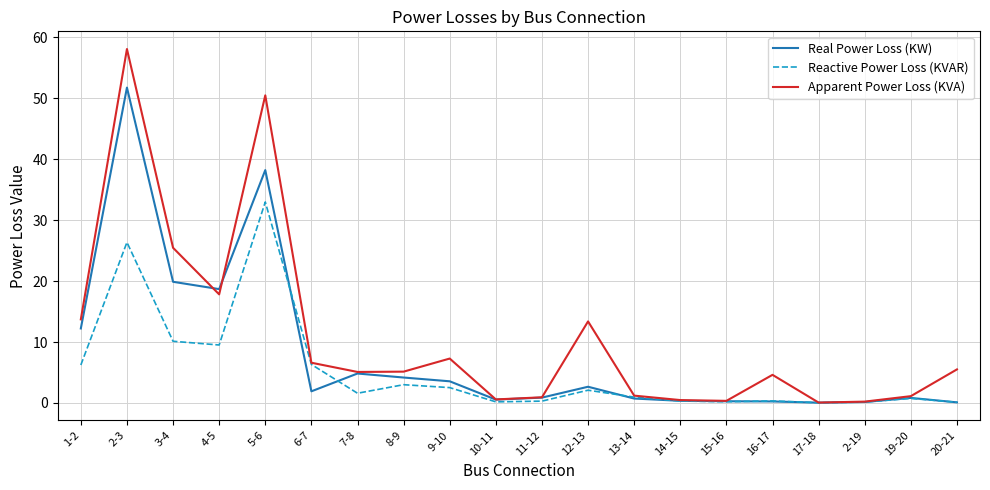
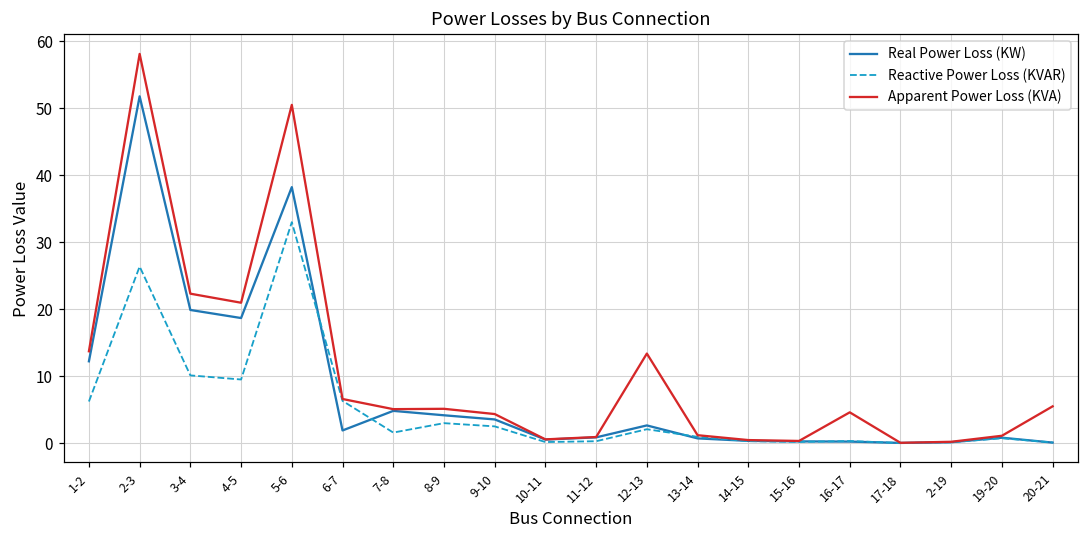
  {
    "Apparent Power Loss (KVA)": {
      "1-2": 14,
      "2-3": 58,
-     "3-4": 25,
-     "4-5": 18,
+     "3-4": 22,
+     "4-5": 21,
      "5-6": 50,
      "8-9": 5,
-     "9-10": 7,
+     "9-10": 4,
      "12-13": 13,
      "16-17": 5,
      "20-21": 6
    }
  }
